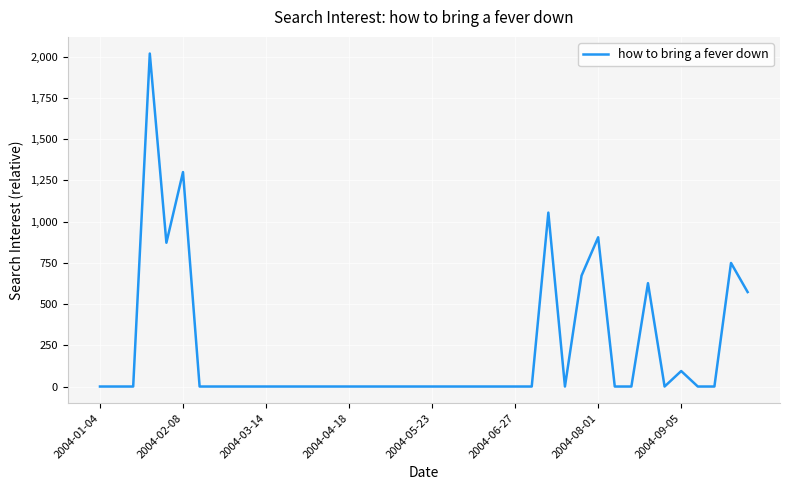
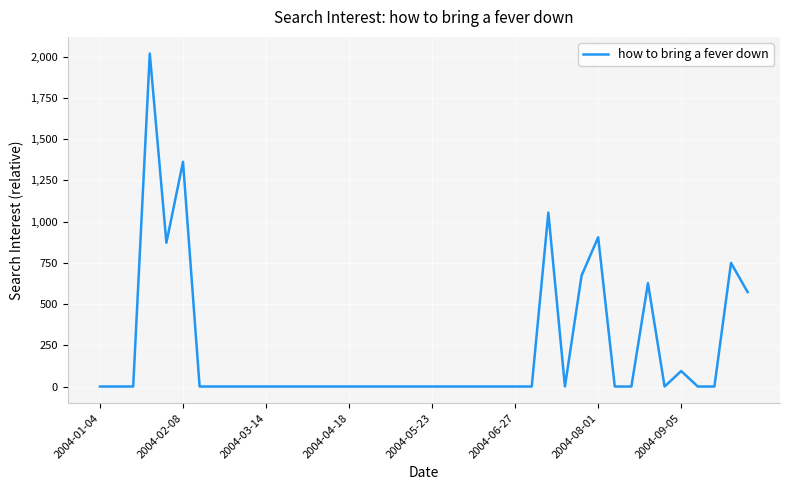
  {
    "2004-01-04": "0",
-   "2004-02-08": "1,300",
+   "2004-02-08": "1,360",
    "2004-03-14": "0",
    "2004-04-18": "0",
    "2004-05-23": "0",
    "2004-06-27": "0",
    "2004-08-01": "900",
    "2004-09-05": "90"
  }
